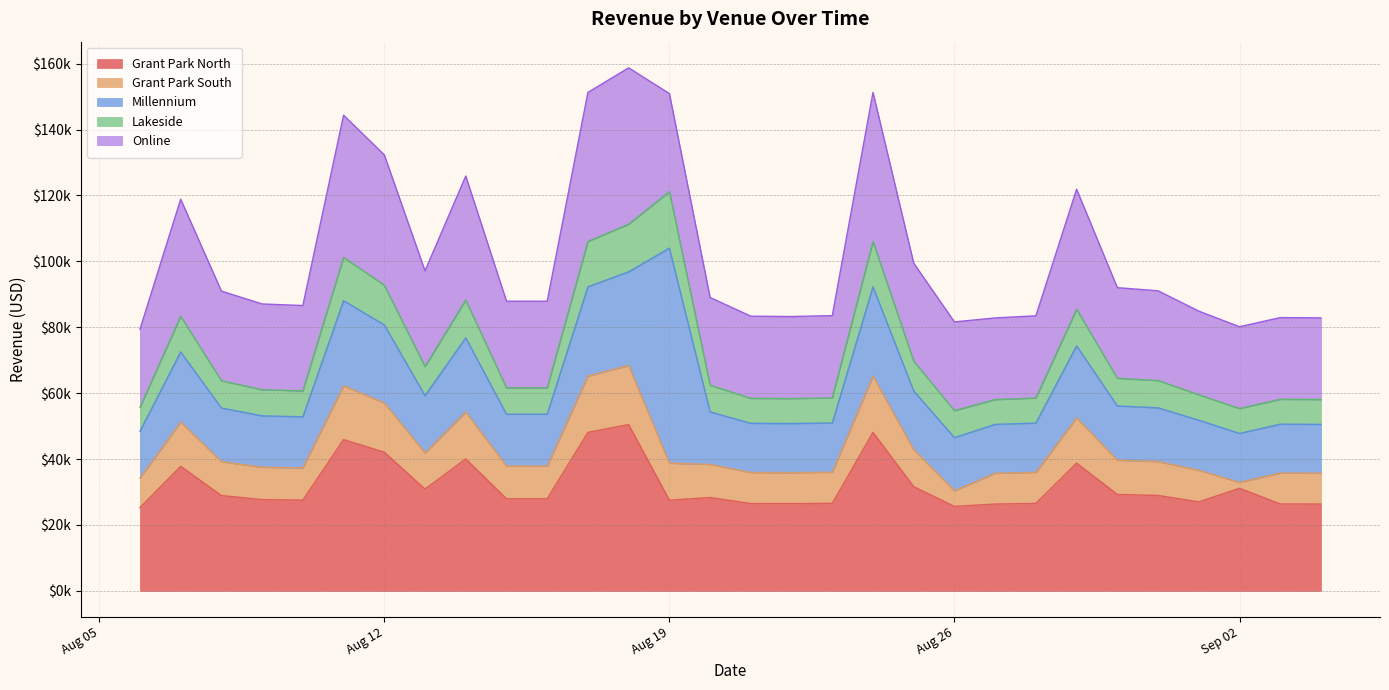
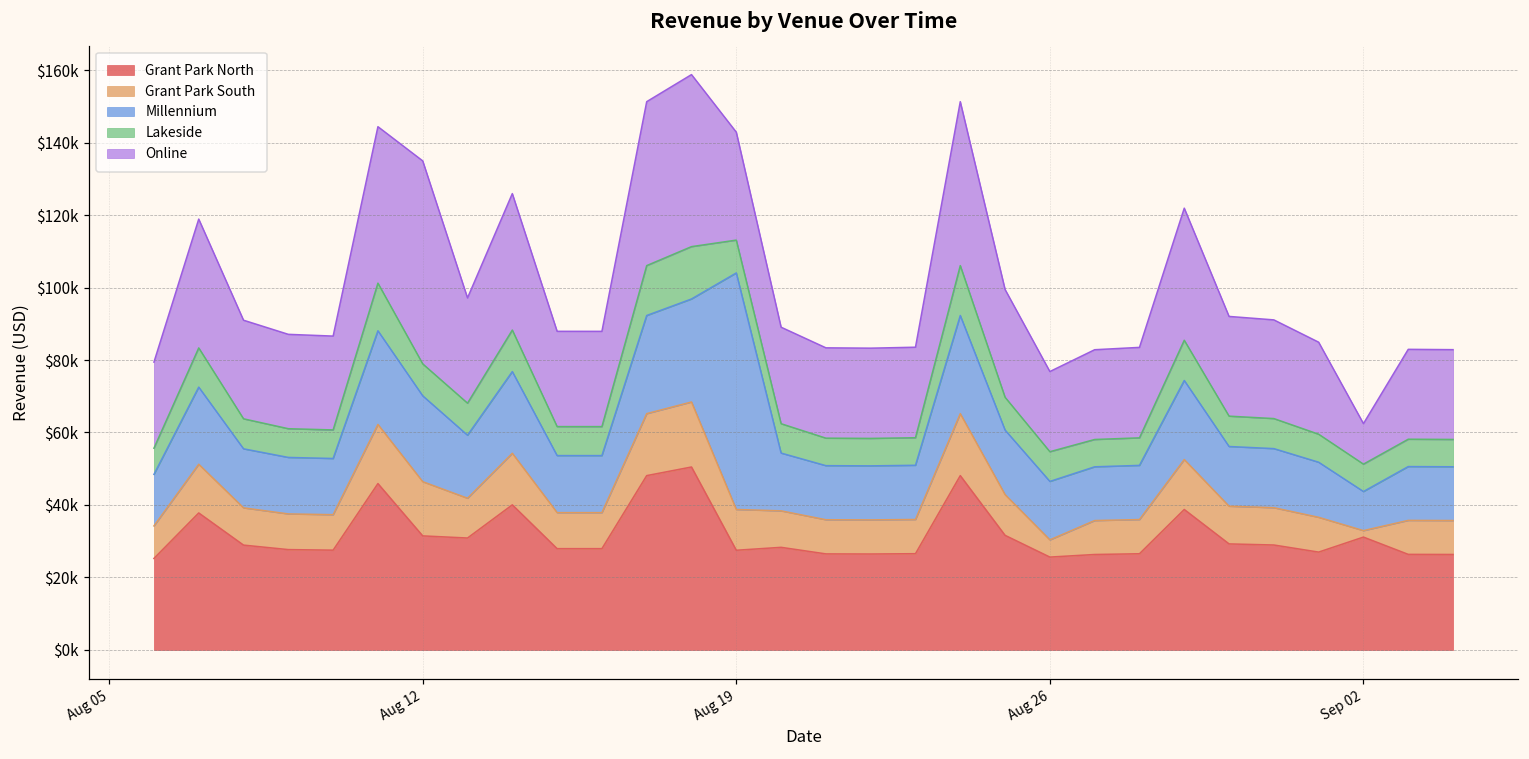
  {
    "Grant Park North": {
-     "Aug 12": "$42000",
+     "Aug 12": "$31000",
      "Aug 19": "$28000",
      "Aug 26": "$26000",
      "Sep 02": "$31000"
    },
    "Grant Park South": {
      "Aug 12": "$15000",
      "Aug 19": "$11000",
      "Aug 26": "$5000",
      "Sep 02": "$2000"
    },
    "Millennium": {
      "Aug 12": "$24000",
      "Aug 19": "$65000",
      "Aug 26": "$16000",
-     "Sep 02": "$15000"
+     "Sep 02": "$11000"
    },
    "Lakeside": {
-     "Aug 12": "$12000",
-     "Aug 19": "$17000",
+     "Aug 12": "$9000",
+     "Aug 19": "$9000",
      "Aug 26": "$8000",
      "Sep 02": "$8000"
    },
    "Online": {
-     "Aug 12": "$40000",
+     "Aug 12": "$56000",
      "Aug 19": "$30000",
-     "Aug 26": "$27000",
-     "Sep 02": "$25000"
+     "Aug 26": "$22000",
+     "Sep 02": "$11000"
    }
  }
